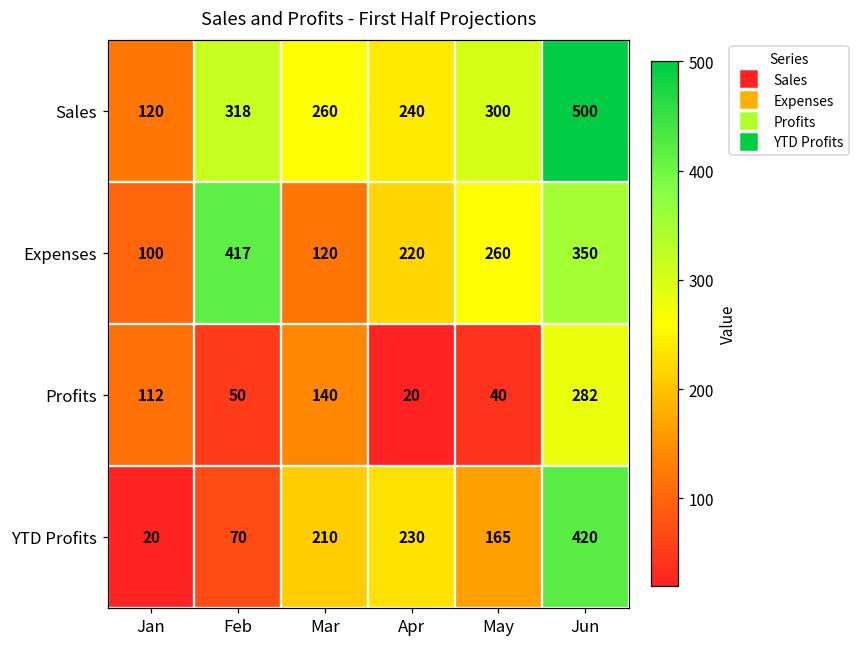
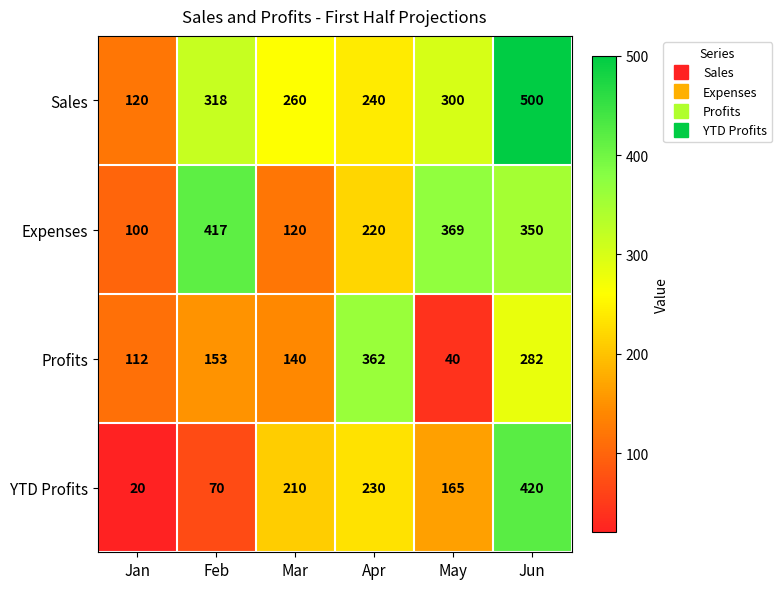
  {
    "Sales": {
      "Jan": 120,
      "Feb": 318,
      "Mar": 260,
      "Apr": 240,
      "May": 300,
      "Jun": 500
    },
    "Expenses": {
      "Jan": 100,
      "Feb": 417,
      "Mar": 120,
      "Apr": 220,
-     "May": 260,
+     "May": 369,
      "Jun": 350
    },
    "Profits": {
      "Jan": 112,
-     "Feb": 50,
+     "Feb": 153,
      "Mar": 140,
-     "Apr": 20,
+     "Apr": 362,
      "May": 40,
      "Jun": 282
    },
    "YTD Profits": {
      "Jan": 20,
      "Feb": 70,
      "Mar": 210,
      "Apr": 230,
      "May": 165,
      "Jun": 420
    }
  }
